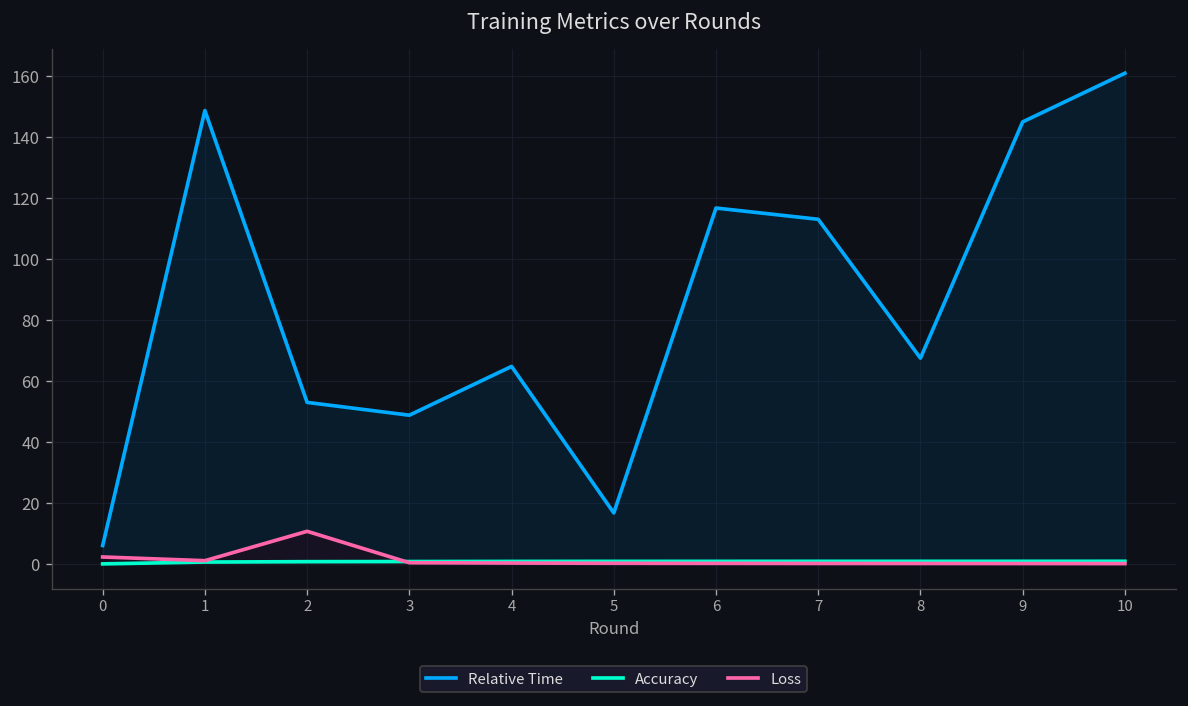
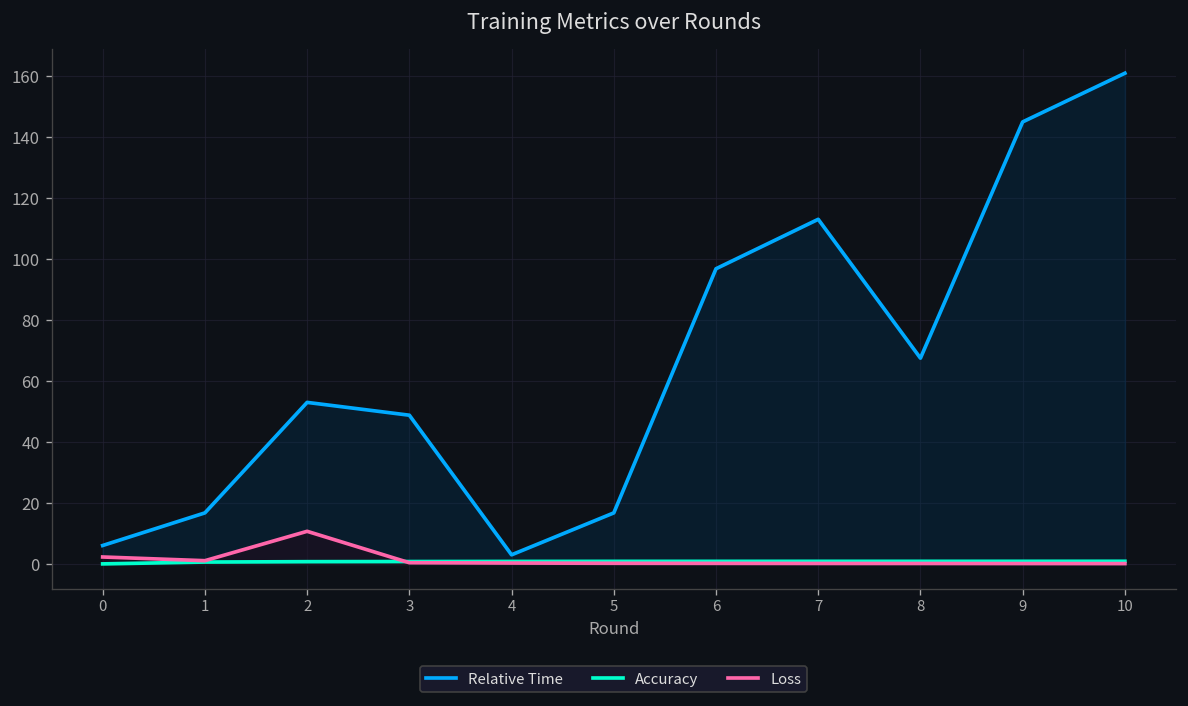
  {
    "Relative Time": {
      "0": 6,
-     "1": 149,
+     "1": 17,
      "2": 53,
      "3": 49,
-     "4": 65,
+     "4": 3,
      "5": 17,
-     "6": 117,
+     "6": 97,
      "7": 113,
      "8": 68,
      "9": 145,
      "10": 161
    },
    "Accuracy": {
      "0": 0,
      "2": 1
    },
    "Loss": {
      "0": 2,
      "2": 11
    }
  }
